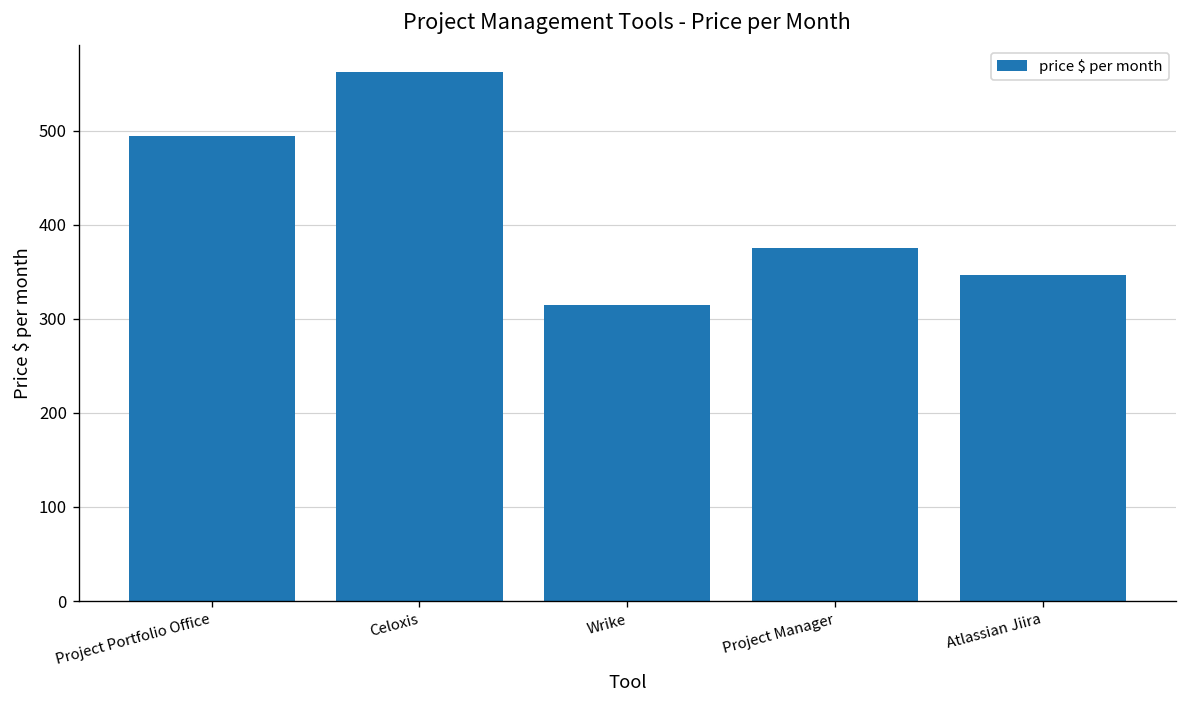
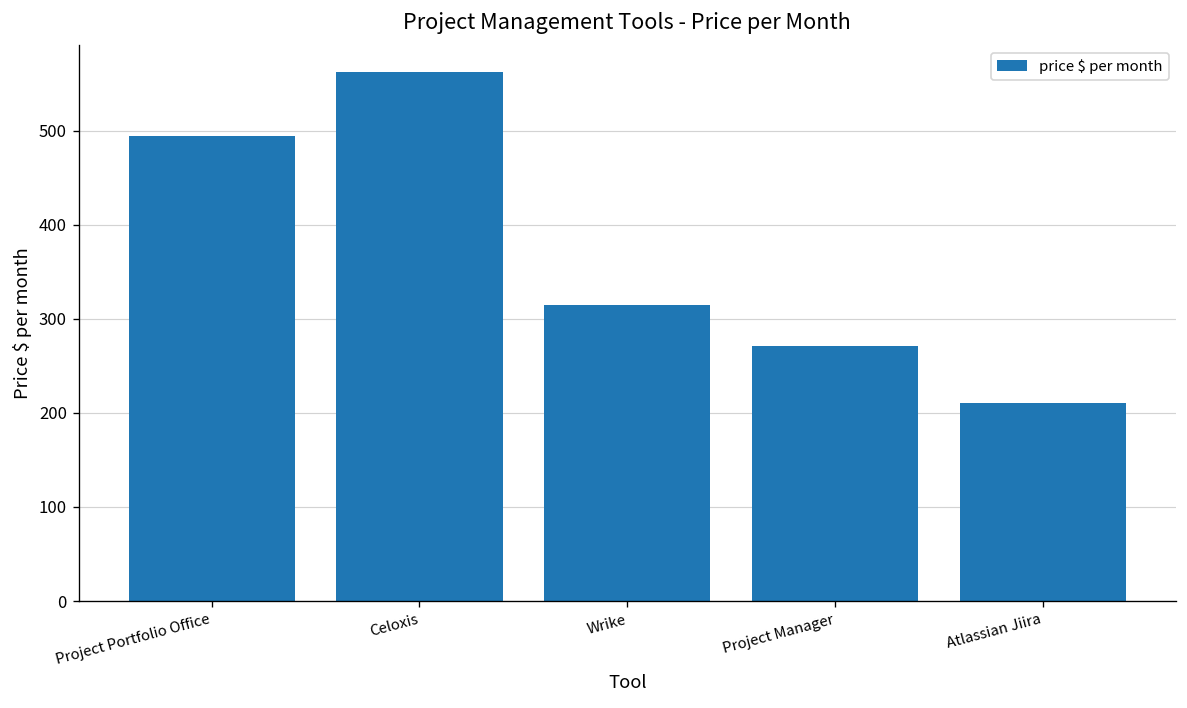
  {
    "Project Portfolio Office": 490,
    "Celoxis": 560,
    "Wrike": 320,
-   "Project Manager": 380,
-   "Atlassian Jiira": 350
+   "Project Manager": 270,
+   "Atlassian Jiira": 210
  }
